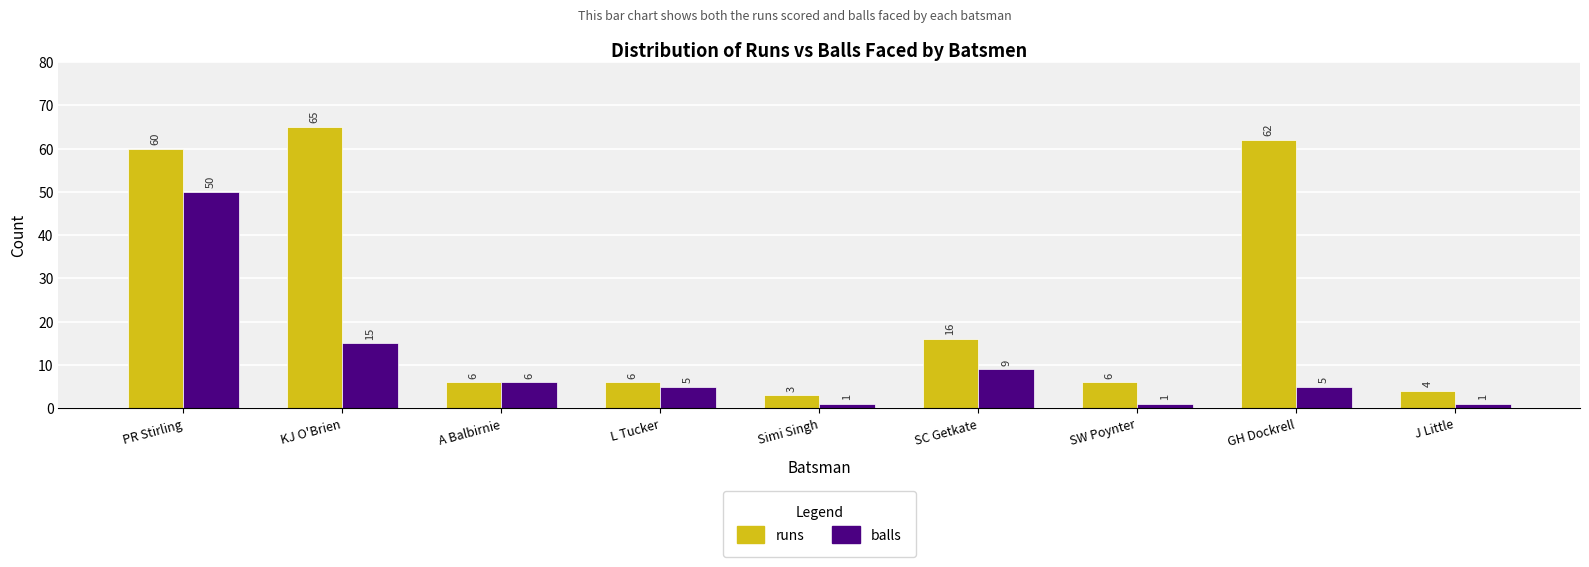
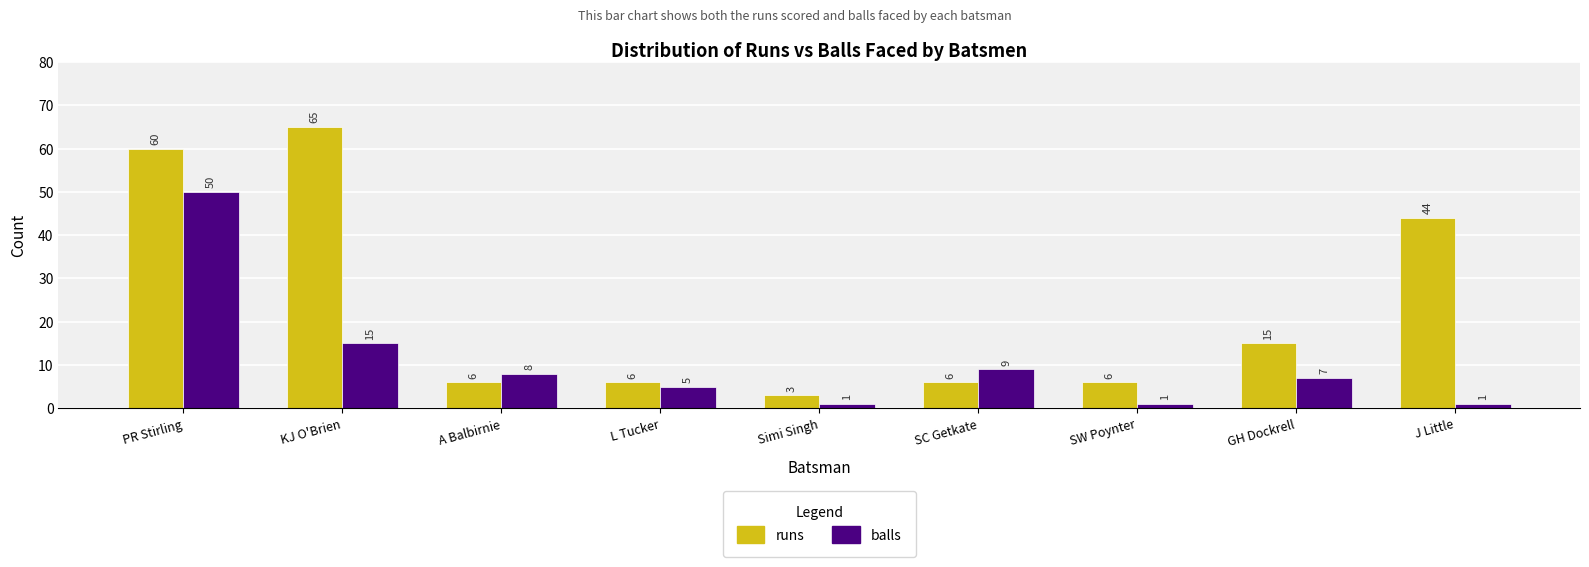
  {
    "runs": {
      "PR Stirling": 60,
      "KJ O'Brien": 65,
      "A Balbirnie": 6,
      "L Tucker": 6,
      "Simi Singh": 3,
-     "SC Getkate": 16,
+     "SC Getkate": 6,
      "SW Poynter": 6,
-     "GH Dockrell": 62,
-     "J Little": 4
+     "GH Dockrell": 15,
+     "J Little": 44
    },
    "balls": {
      "PR Stirling": 50,
      "KJ O'Brien": 15,
-     "A Balbirnie": 6,
+     "A Balbirnie": 8,
      "L Tucker": 5,
      "Simi Singh": 1,
      "SC Getkate": 9,
      "SW Poynter": 1,
-     "GH Dockrell": 5,
+     "GH Dockrell": 7,
      "J Little": 1
    }
  }
